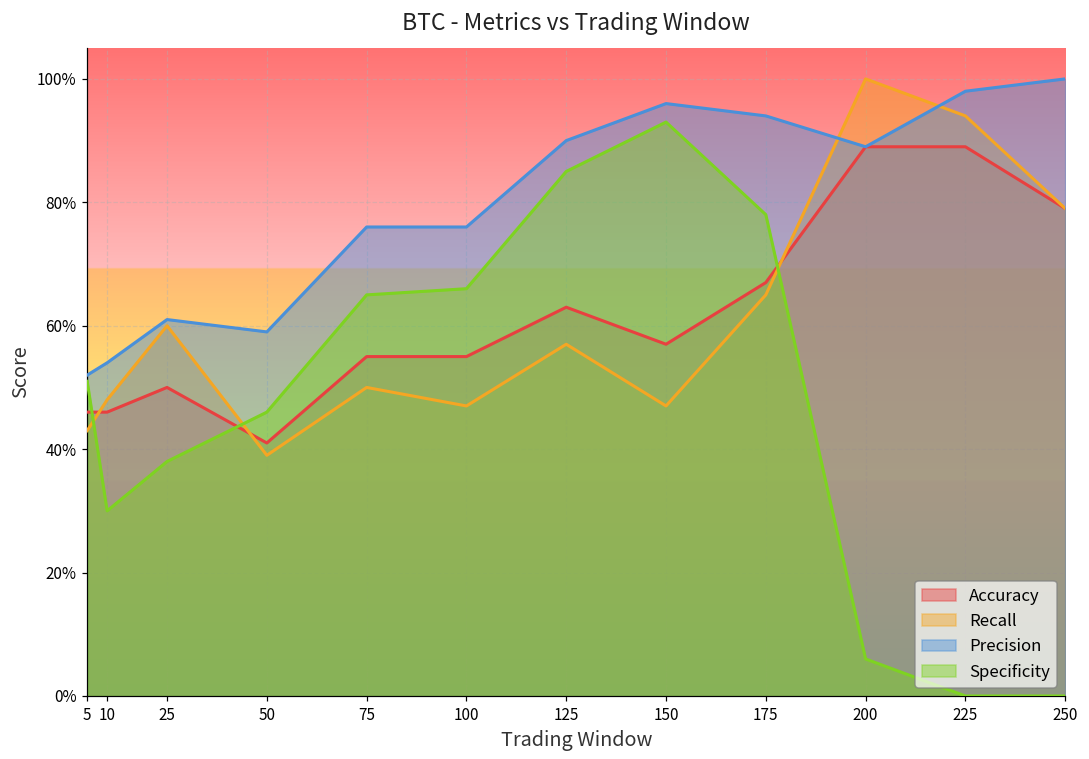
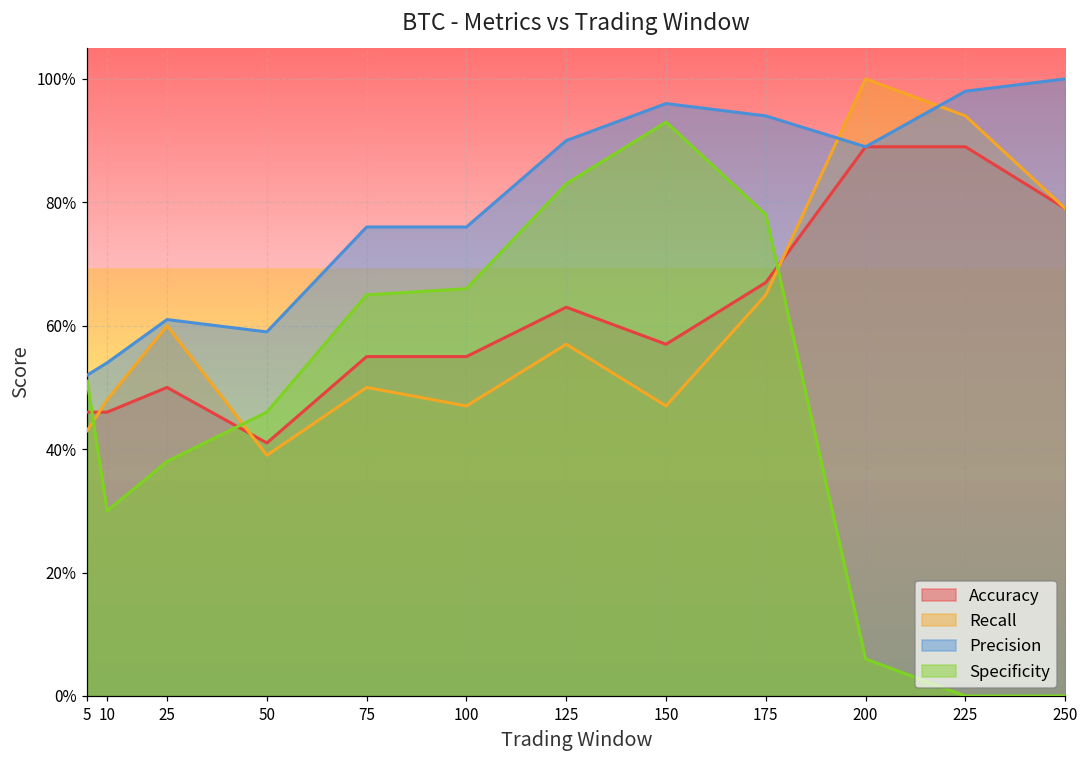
  {
    "Accuracy": {
      "5": "46%",
      "10": "46%",
      "25": "50%",
      "50": "41%",
      "75": "55%",
      "100": "55%",
      "125": "63%",
      "150": "57%",
      "175": "67%",
      "225": "89%"
    },
    "Recall": {
      "5": "43%",
      "10": "48%",
      "25": "60%",
      "50": "39%",
      "75": "50%",
      "100": "47%",
      "125": "57%",
      "150": "47%",
      "175": "65%",
      "200": "100%",
      "225": "94%"
    },
    "Precision": {
      "5": "52%",
      "10": "54%",
      "25": "61%",
      "50": "59%",
      "75": "76%",
      "100": "76%",
      "125": "90%",
      "150": "96%",
      "175": "94%",
      "225": "98%",
      "250": "100%"
    },
    "Specificity": {
      "5": "51%",
      "10": "30%",
      "25": "38%",
      "50": "46%",
      "75": "65%",
      "100": "66%",
-     "125": "85%",
+     "125": "83%",
      "150": "93%",
      "175": "78%",
      "200": "6%",
      "225": "0%",
      "250": "0%"
    }
  }
